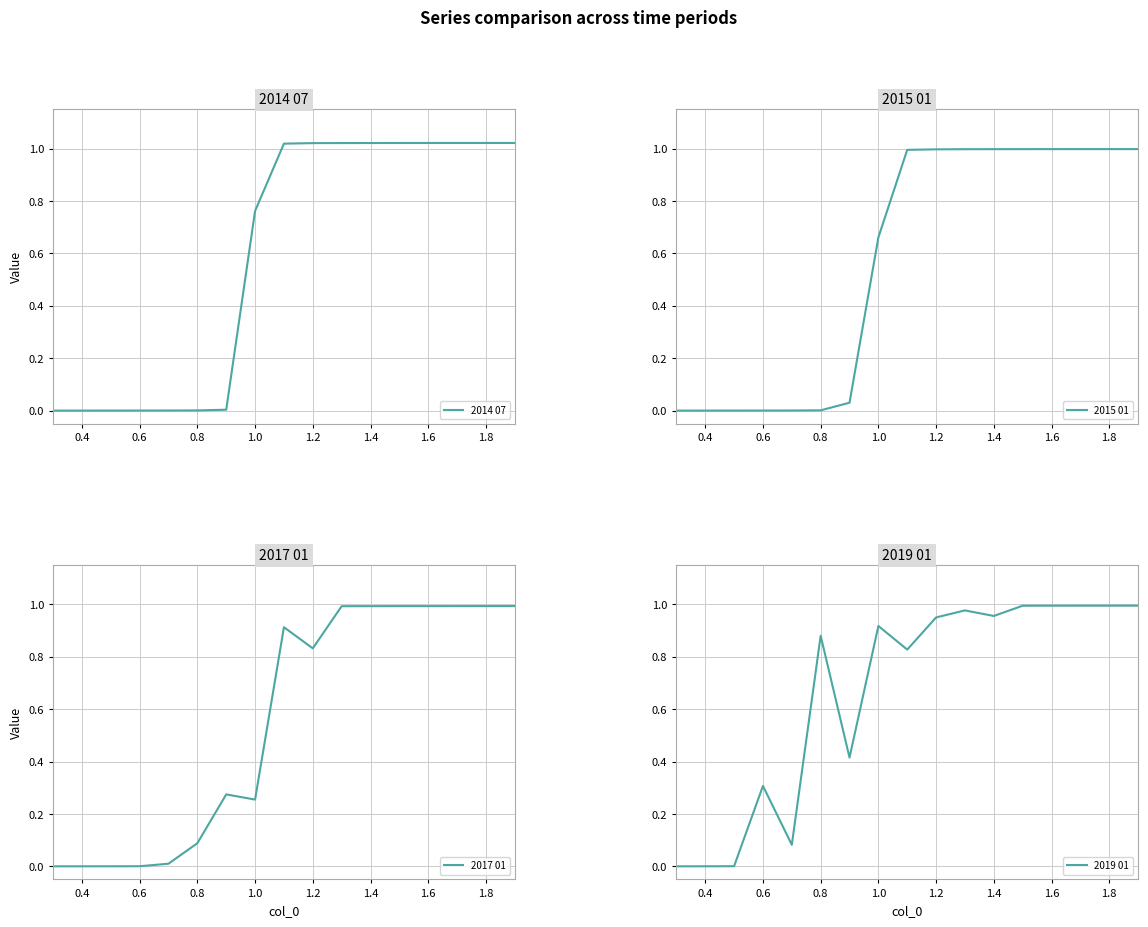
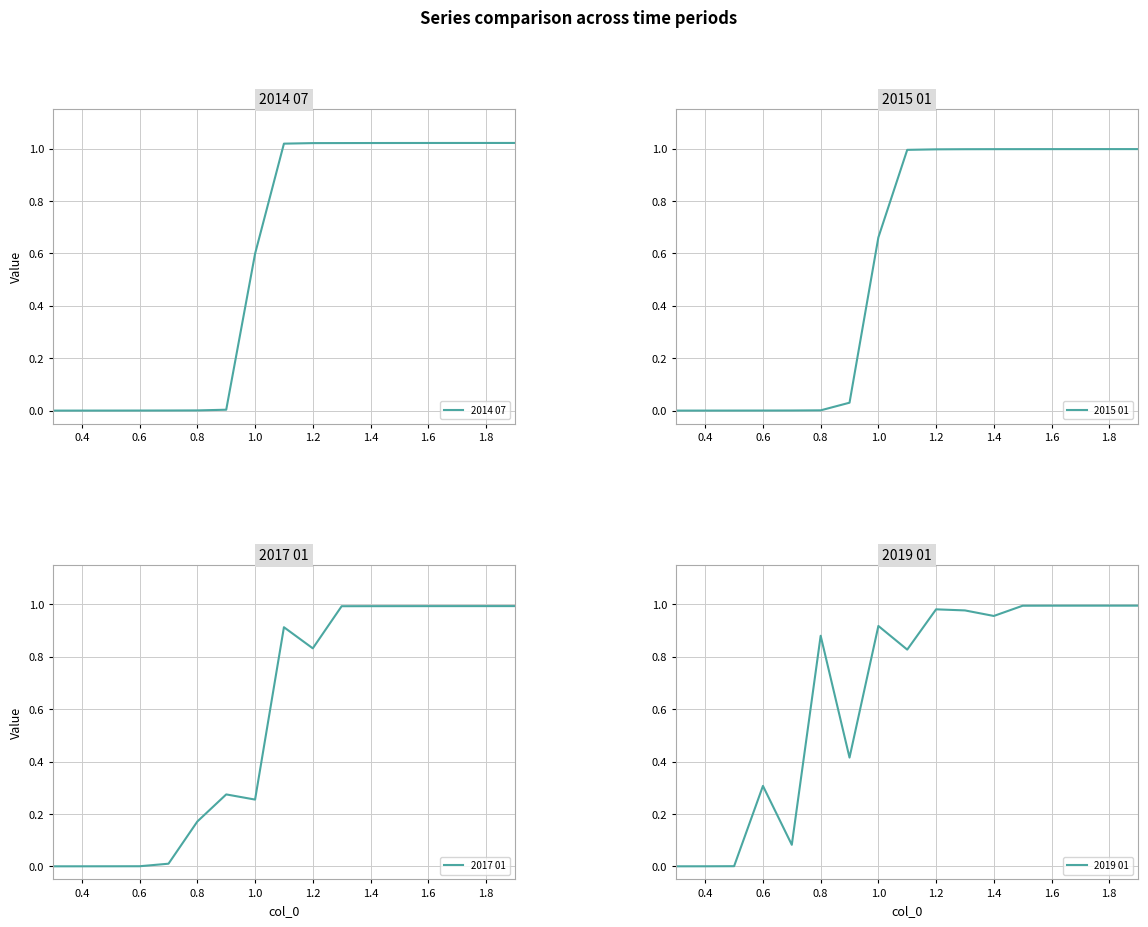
  {
    "2014 07": {
      "0.4": 0.00,
      "0.6": 0.00,
      "0.8": 0.00,
-     "1.0": 0.76,
+     "1.0": 0.60,
      "1.2": 1.02,
      "1.4": 1.02,
      "1.6": 1.02,
      "1.8": 1.02
    },
    "2015 01": {
      "0.4": 0.00,
      "0.6": 0.00,
      "0.8": 0.00,
      "1.0": 0.66,
      "1.2": 1.00,
      "1.4": 1.00,
      "1.6": 1.00,
      "1.8": 1.00
    },
    "2017 01": {
      "0.4": 0.00,
      "0.6": 0.00,
-     "0.8": 0.09,
+     "0.8": 0.17,
      "1.0": 0.25,
      "1.2": 0.83,
      "1.4": 0.99,
      "1.6": 0.99,
      "1.8": 0.99
    },
    "2019 01": {
      "0.4": 0.00,
      "0.6": 0.31,
      "0.8": 0.88,
      "1.0": 0.92,
-     "1.2": 0.95,
+     "1.2": 0.98,
      "1.4": 0.96,
      "1.6": 1.00,
      "1.8": 1.00
    }
  }
